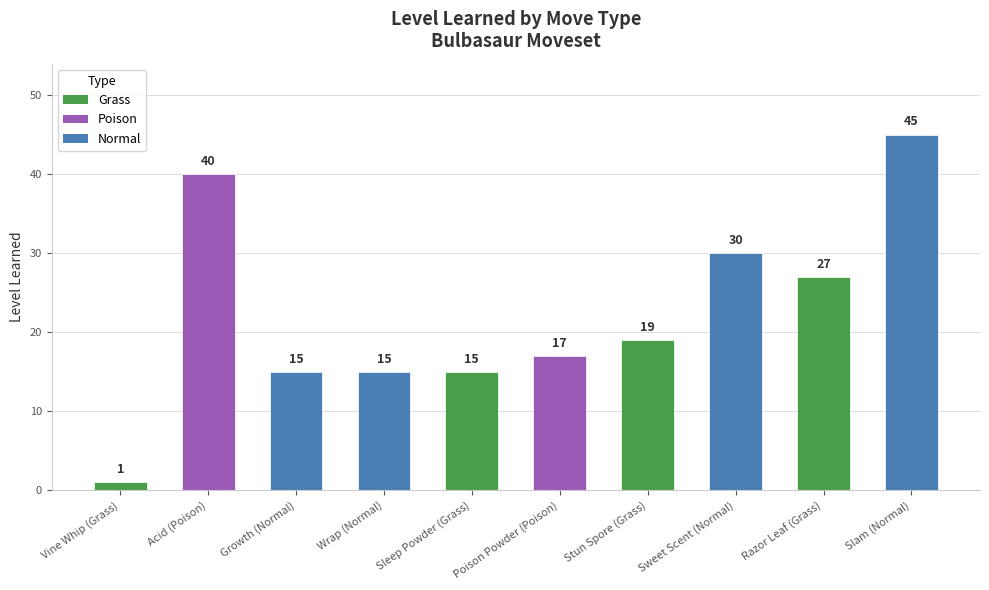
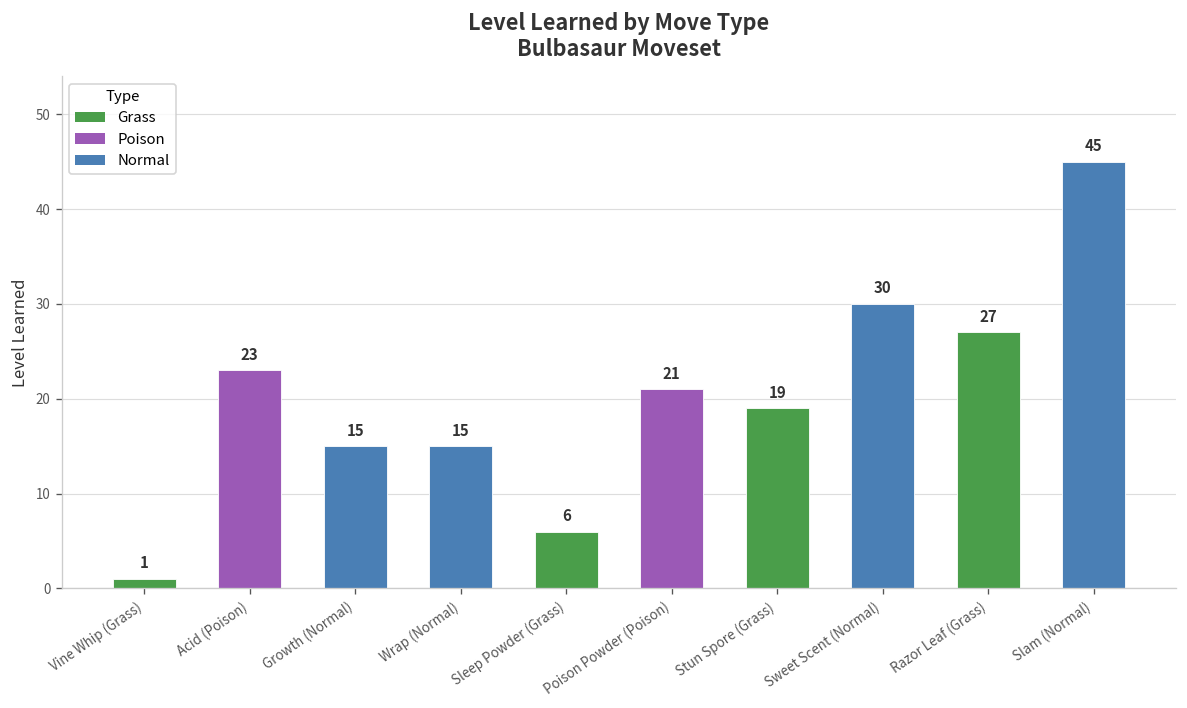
  {
    "Vine Whip (Grass)": 1,
-   "Acid (Poison)": 40,
+   "Acid (Poison)": 23,
    "Growth (Normal)": 15,
    "Wrap (Normal)": 15,
-   "Sleep Powder (Grass)": 15,
-   "Poison Powder (Poison)": 17,
+   "Sleep Powder (Grass)": 6,
+   "Poison Powder (Poison)": 21,
    "Stun Spore (Grass)": 19,
    "Sweet Scent (Normal)": 30,
    "Razor Leaf (Grass)": 27,
    "Slam (Normal)": 45
  }
